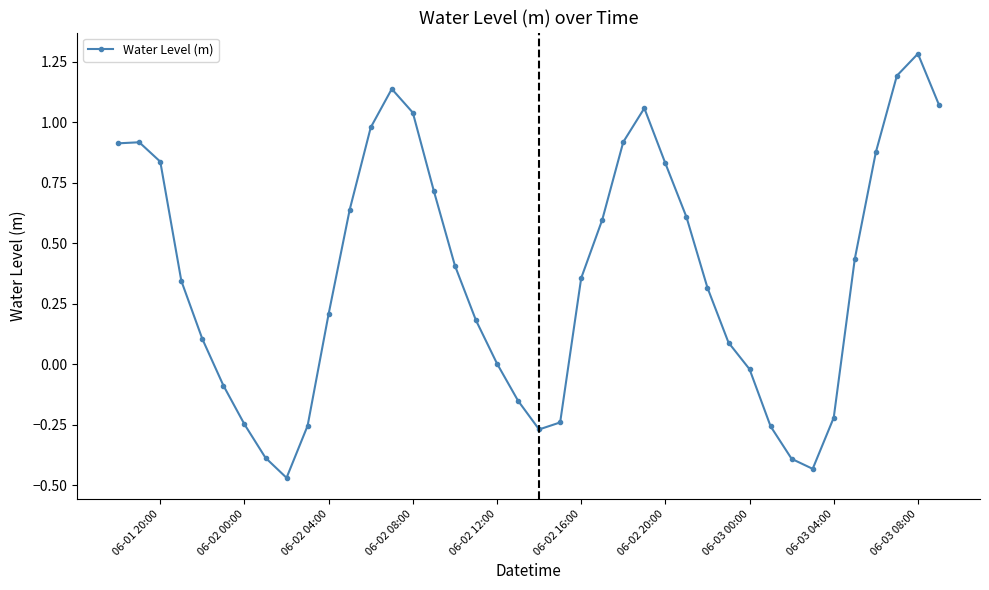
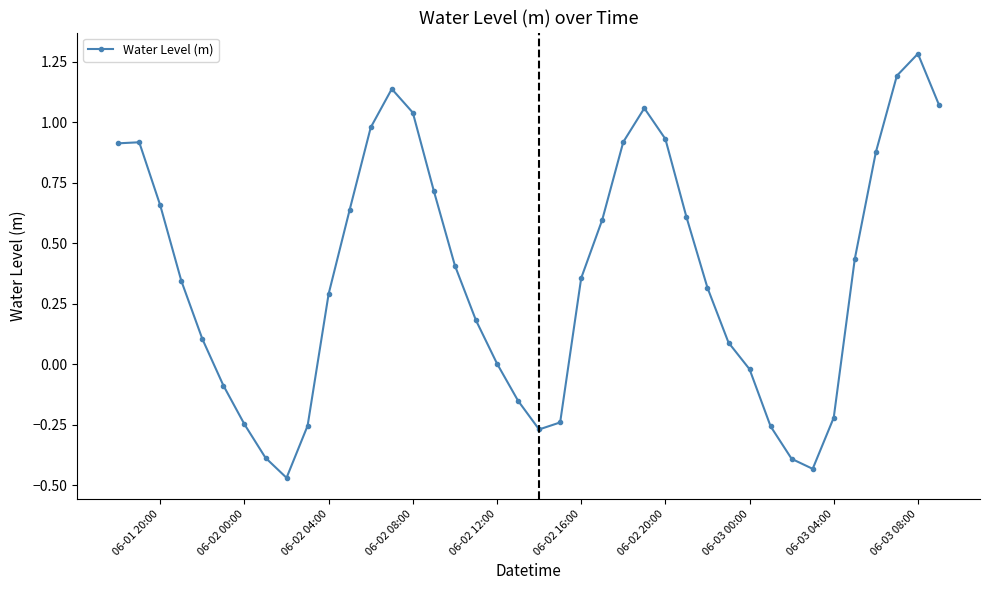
  {
-   "06-01 20:00": 0.84,
+   "06-01 20:00": 0.66,
    "06-02 00:00": -0.25,
-   "06-02 04:00": 0.21,
+   "06-02 04:00": 0.29,
    "06-02 08:00": 1.04,
    "06-02 12:00": 0.00,
    "06-02 16:00": 0.36,
-   "06-02 20:00": 0.83,
+   "06-02 20:00": 0.93,
    "06-03 00:00": -0.02,
    "06-03 04:00": -0.22,
    "06-03 08:00": 1.28
  }
